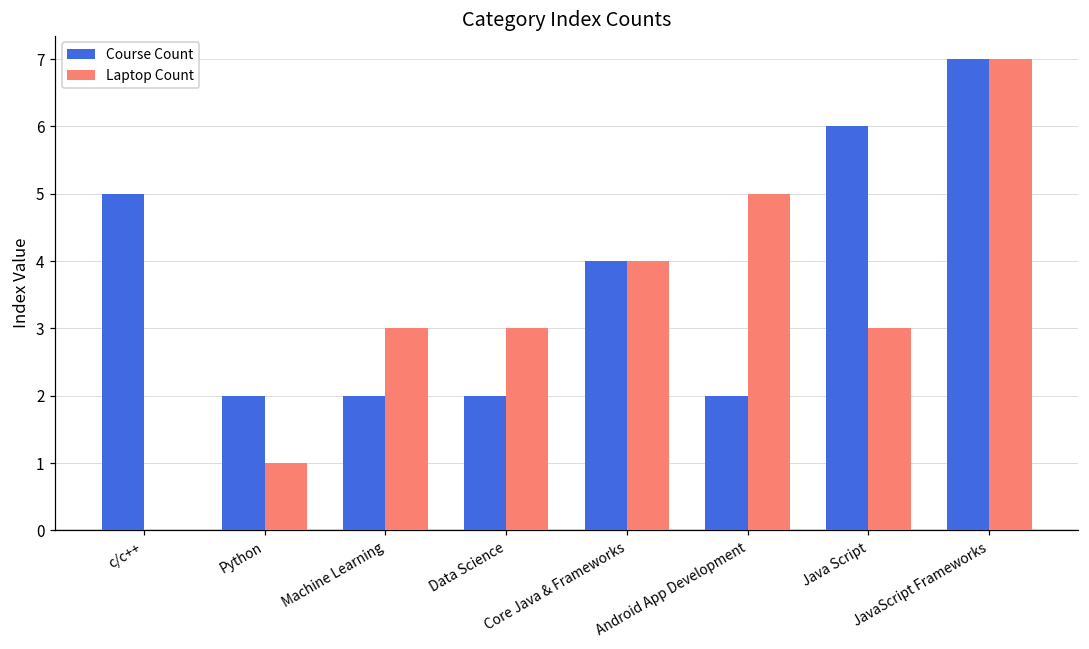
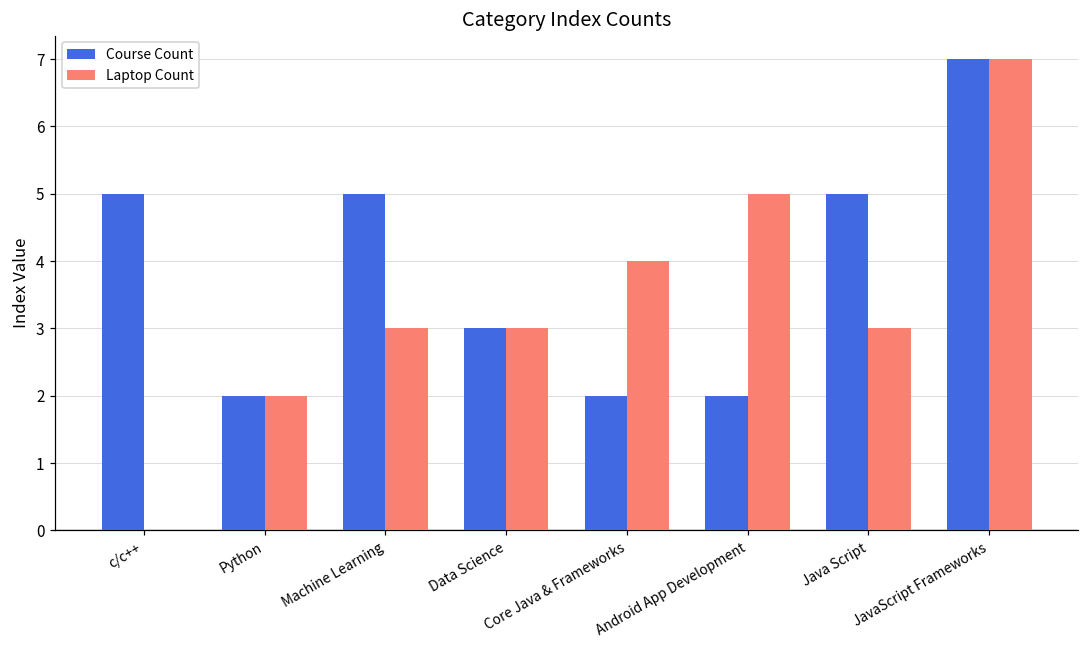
  {
    "Course Count": {
      "c/c++": 5,
      "Python": 2,
-     "Machine Learning": 2,
-     "Data Science": 2,
-     "Core Java & Frameworks": 4,
+     "Machine Learning": 5,
+     "Data Science": 3,
+     "Core Java & Frameworks": 2,
      "Android App Development": 2,
-     "Java Script": 6,
+     "Java Script": 5,
      "JavaScript Frameworks": 7
    },
    "Laptop Count": {
      "c/c++": 0,
-     "Python": 1,
+     "Python": 2,
      "Machine Learning": 3,
      "Data Science": 3,
      "Core Java & Frameworks": 4,
      "Android App Development": 5,
      "Java Script": 3,
      "JavaScript Frameworks": 7
    }
  }
